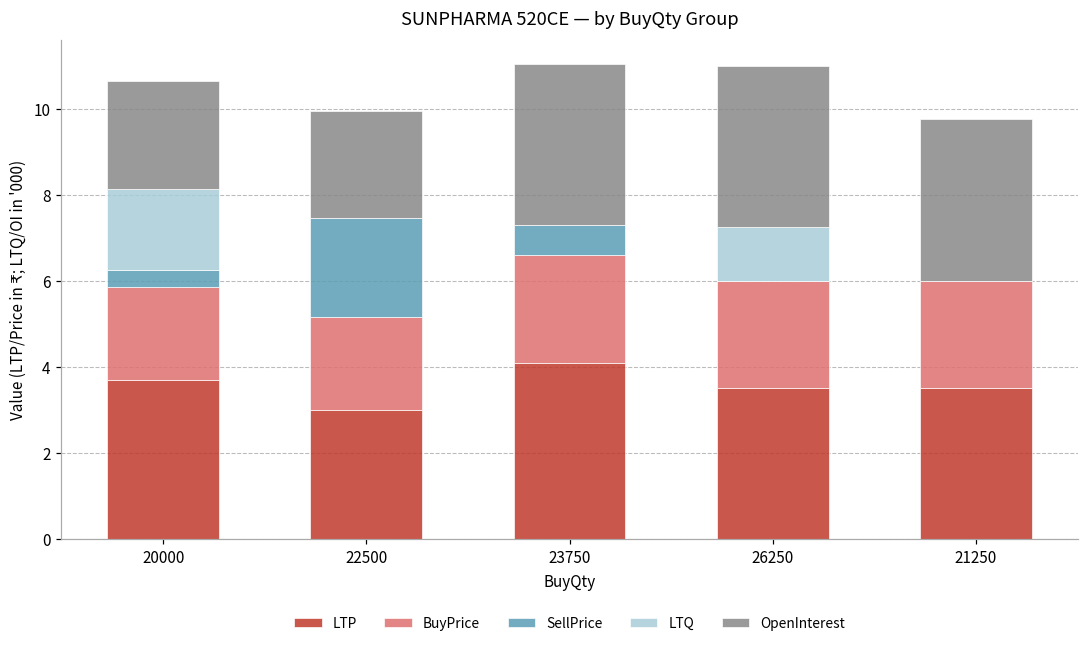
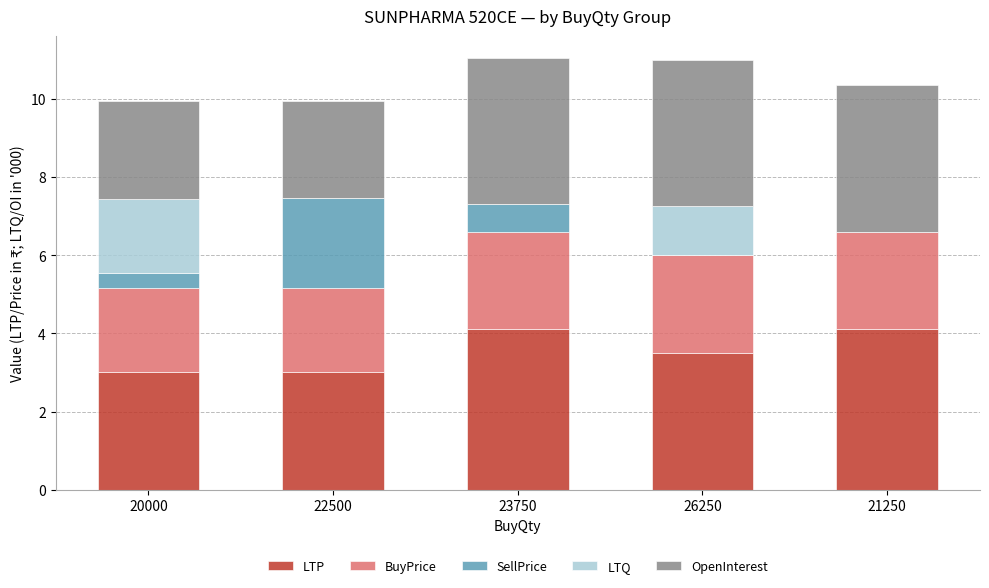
  {
    "LTP": {
-     "20000": 3.7,
+     "20000": 3.0,
      "22500": 3.0,
      "23750": 4.1,
      "26250": 3.5,
-     "21250": 3.5
+     "21250": 4.1
    },
    "BuyPrice": {
      "20000": 2.2,
      "22500": 2.2,
      "23750": 2.5,
      "26250": 2.5,
      "21250": 2.5
    },
    "SellPrice": {
      "20000": 0.4,
      "22500": 2.3,
      "23750": 0.7,
      "26250": 0.0,
      "21250": 0.0
    },
    "LTQ": {
      "20000": 1.9,
      "22500": 0.0,
      "23750": 0.0,
      "26250": 1.3,
      "21250": 0.0
    },
    "OpenInterest": {
      "20000": 2.5,
      "22500": 2.5,
      "23750": 3.8,
      "26250": 3.8,
      "21250": 3.8
    }
  }
